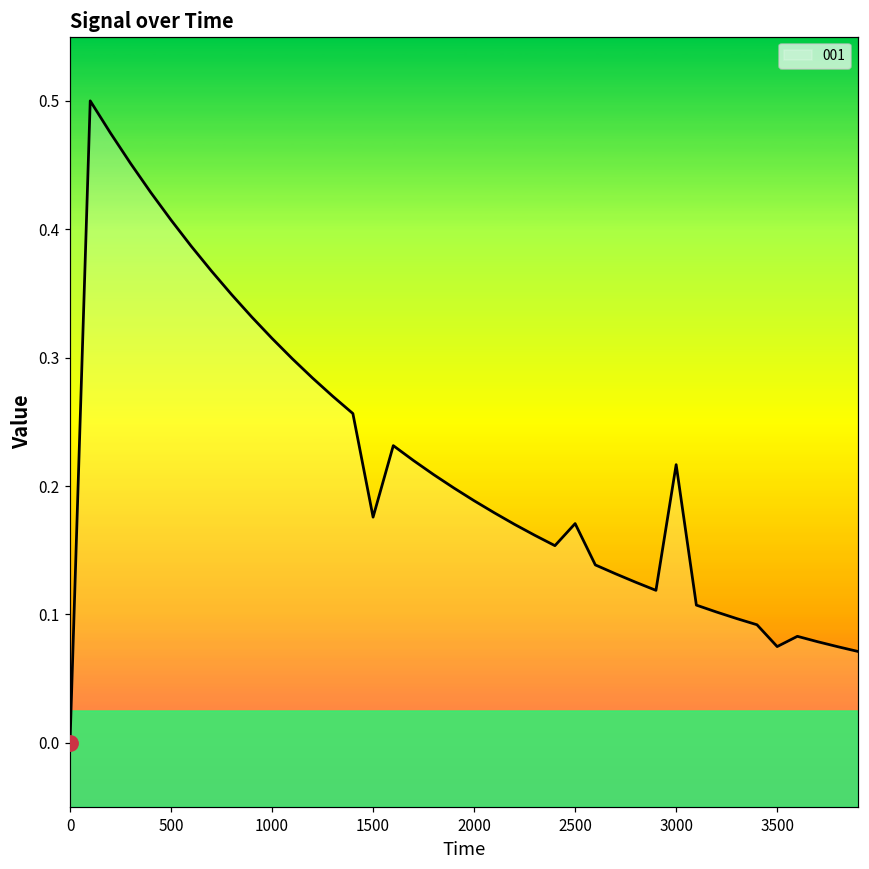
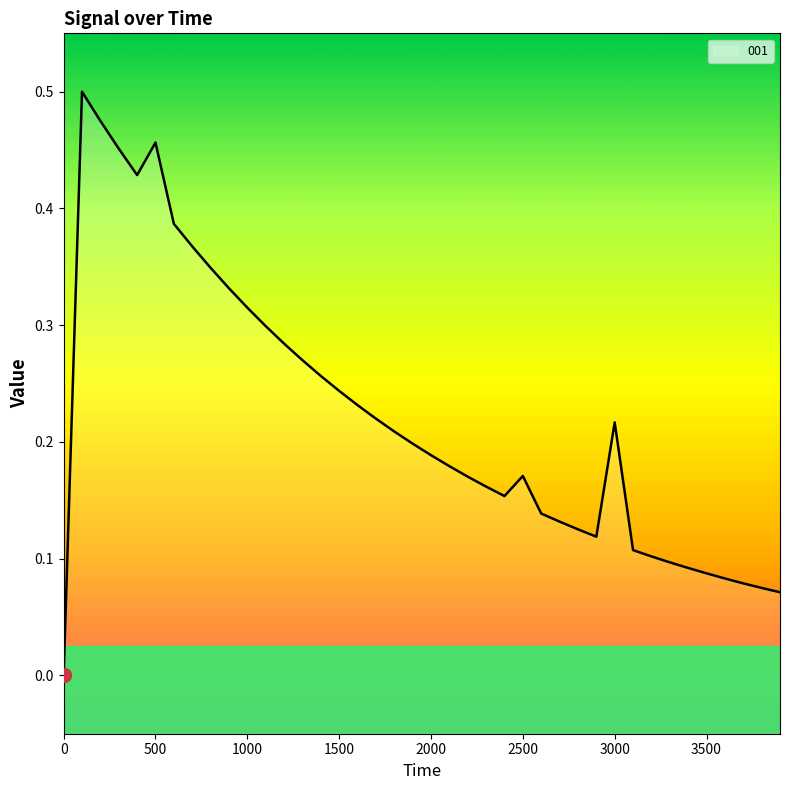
  {
    "001": {
-     "500": 0.407,
+     "500": 0.456,
      "1000": 0.315,
-     "1500": 0.176,
+     "1500": 0.244,
      "2000": 0.189,
      "2500": 0.171,
      "3000": 0.217,
-     "3500": 0.075
+     "3500": 0.087
    }
  }
